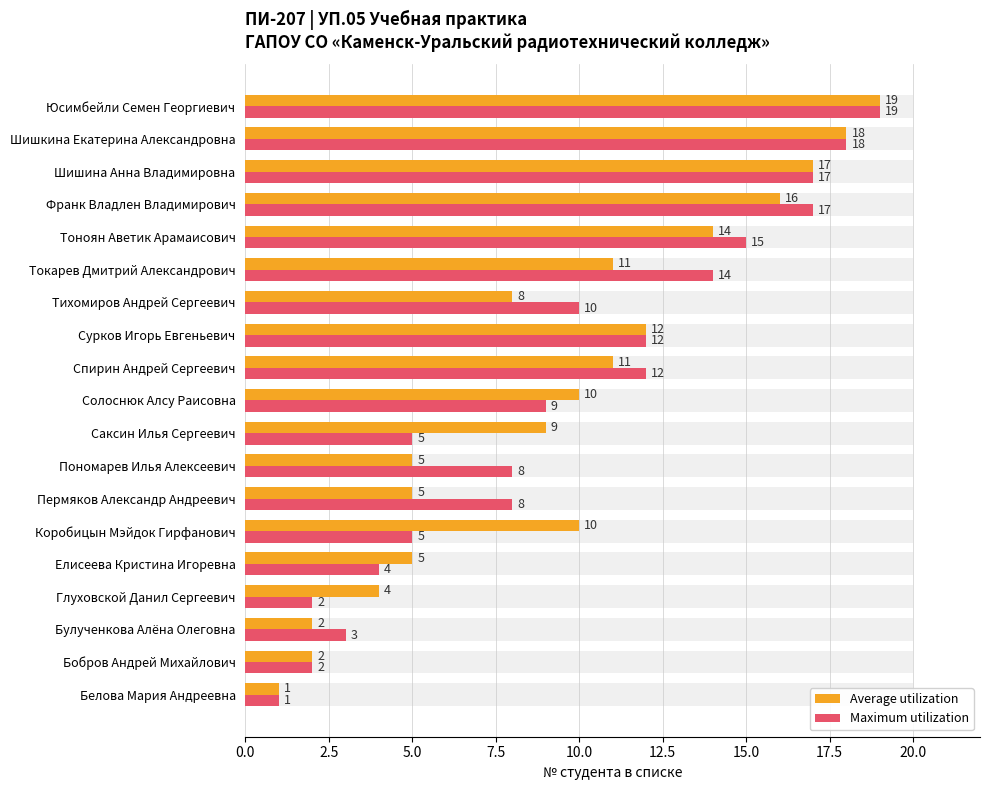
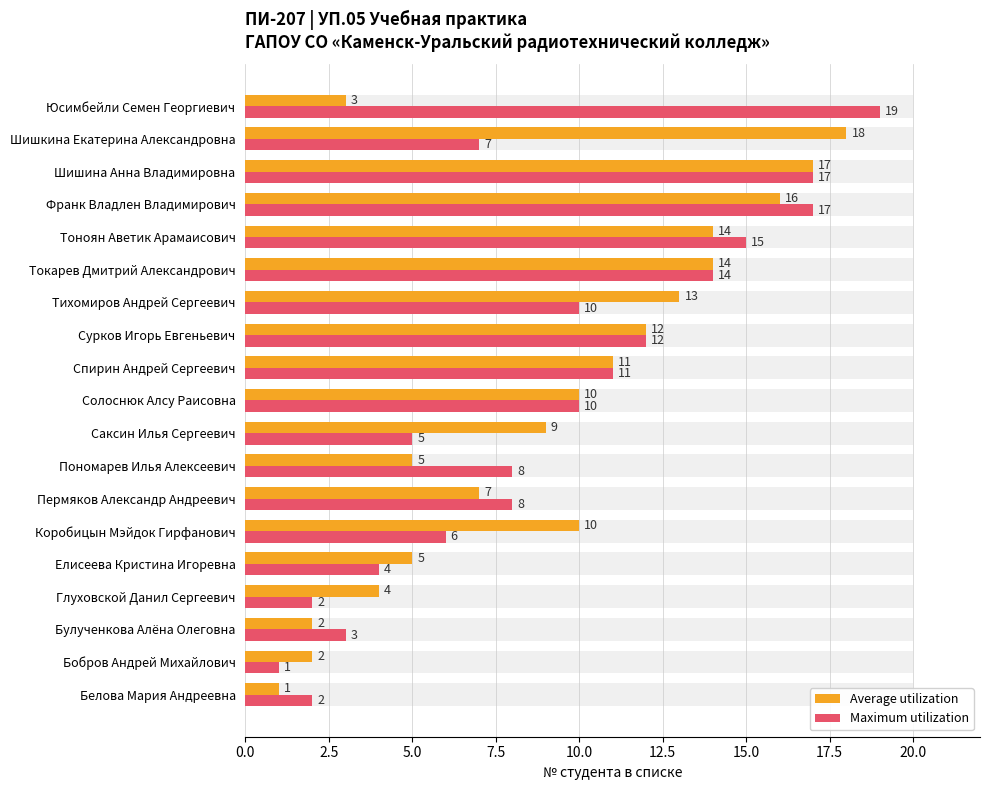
  {
    "Average utilization": {
-     "Юсимбейли Семен Георгиевич": 19,
-     "Токарев Дмитрий Александрович": 11,
-     "Тихомиров Андрей Сергеевич": 8,
-     "Пермяков Александр Андреевич": 5
+     "Юсимбейли Семен Георгиевич": 3,
+     "Токарев Дмитрий Александрович": 14,
+     "Тихомиров Андрей Сергеевич": 13,
+     "Пермяков Александр Андреевич": 7
    },
    "Maximum utilization": {
-     "Шишкина Екатерина Александровна": 18,
-     "Спирин Андрей Сергеевич": 12,
-     "Солоснюк Алсу Раисовна": 9,
-     "Коробицын Мэйдок Гирфанович": 5,
-     "Бобров Андрей Михайлович": 2,
-     "Белова Мария Андреевна": 1
+     "Шишкина Екатерина Александровна": 7,
+     "Спирин Андрей Сергеевич": 11,
+     "Солоснюк Алсу Раисовна": 10,
+     "Коробицын Мэйдок Гирфанович": 6,
+     "Бобров Андрей Михайлович": 1,
+     "Белова Мария Андреевна": 2
    }
  }
